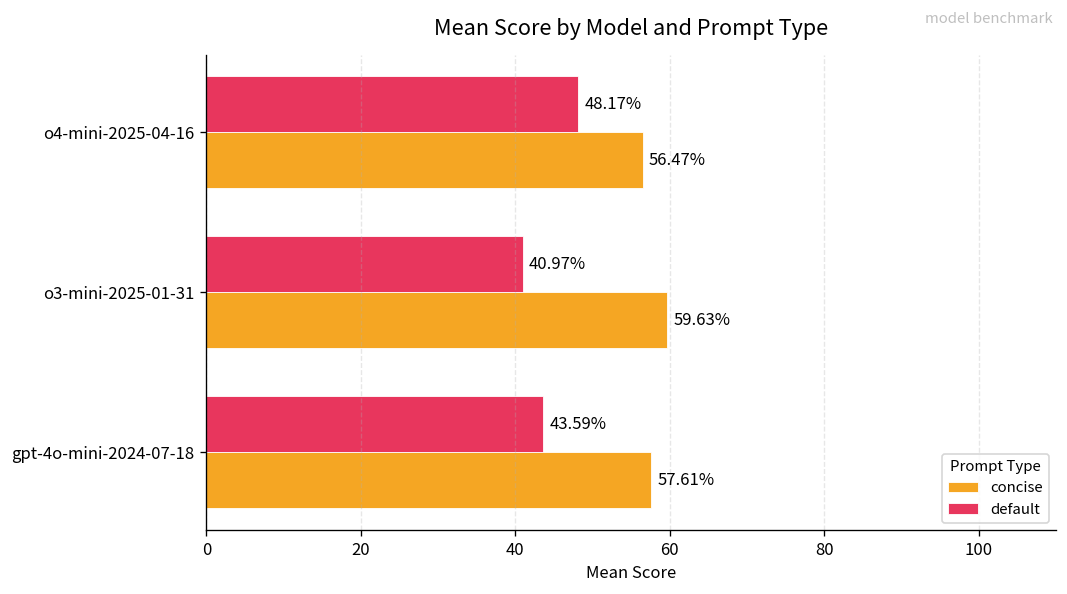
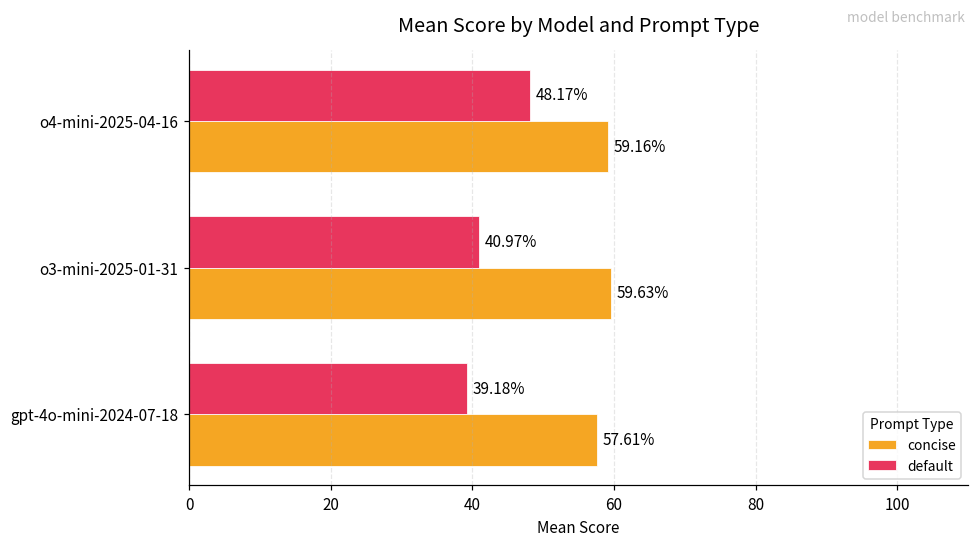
  {
    "concise": {
-     "o4-mini-2025-04-16": "56.47%",
+     "o4-mini-2025-04-16": "59.16%",
      "o3-mini-2025-01-31": "59.63%",
      "gpt-4o-mini-2024-07-18": "57.61%"
    },
    "default": {
      "o4-mini-2025-04-16": "48.17%",
      "o3-mini-2025-01-31": "40.97%",
-     "gpt-4o-mini-2024-07-18": "43.59%"
+     "gpt-4o-mini-2024-07-18": "39.18%"
    }
  }
